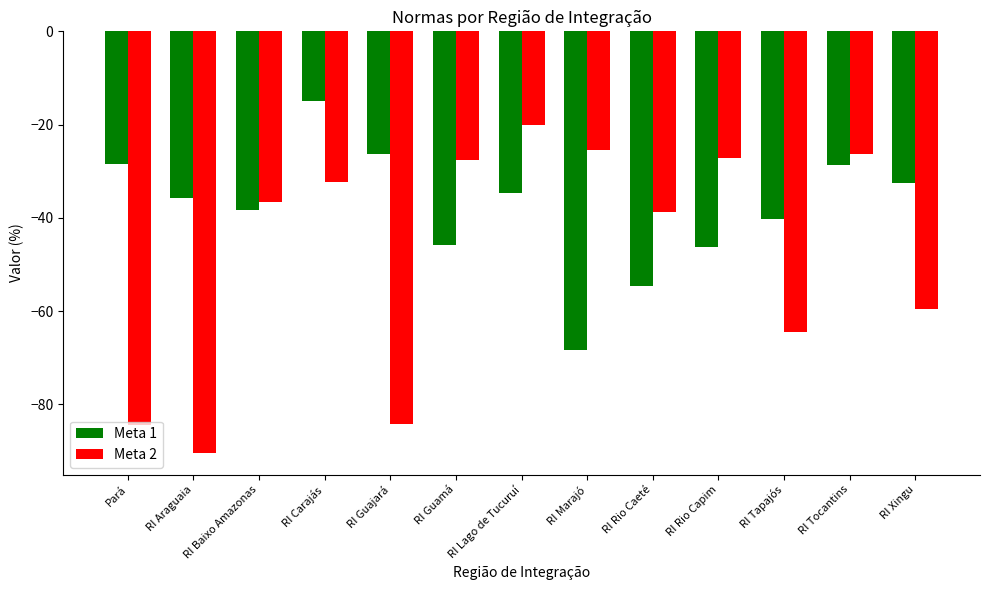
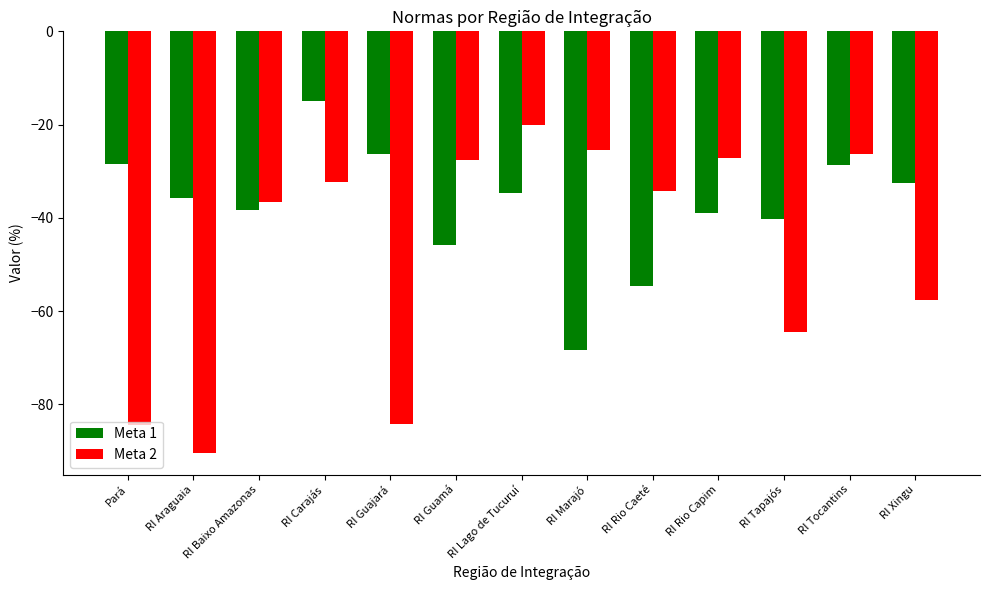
  {
    "Meta 1": {
      "Pará": -28,
      "RI Araguaia": -36,
      "RI Baixo Amazonas": -38,
      "RI Carajás": -15,
      "RI Guajará": -26,
      "RI Guamá": -46,
      "RI Lago de Tucuruí": -35,
      "RI Marajó": -68,
      "RI Rio Caeté": -54,
-     "RI Rio Capim": -46,
+     "RI Rio Capim": -39,
      "RI Tapajós": -40,
      "RI Tocantins": -29,
      "RI Xingu": -33
    },
    "Meta 2": {
      "RI Araguaia": -90,
      "RI Baixo Amazonas": -37,
      "RI Carajás": -32,
      "RI Guajará": -84,
      "RI Guamá": -28,
      "RI Lago de Tucuruí": -20,
      "RI Marajó": -25,
-     "RI Rio Caeté": -39,
+     "RI Rio Caeté": -34,
      "RI Rio Capim": -27,
      "RI Tapajós": -65,
      "RI Tocantins": -26,
-     "RI Xingu": -60
+     "RI Xingu": -58
    }
  }
